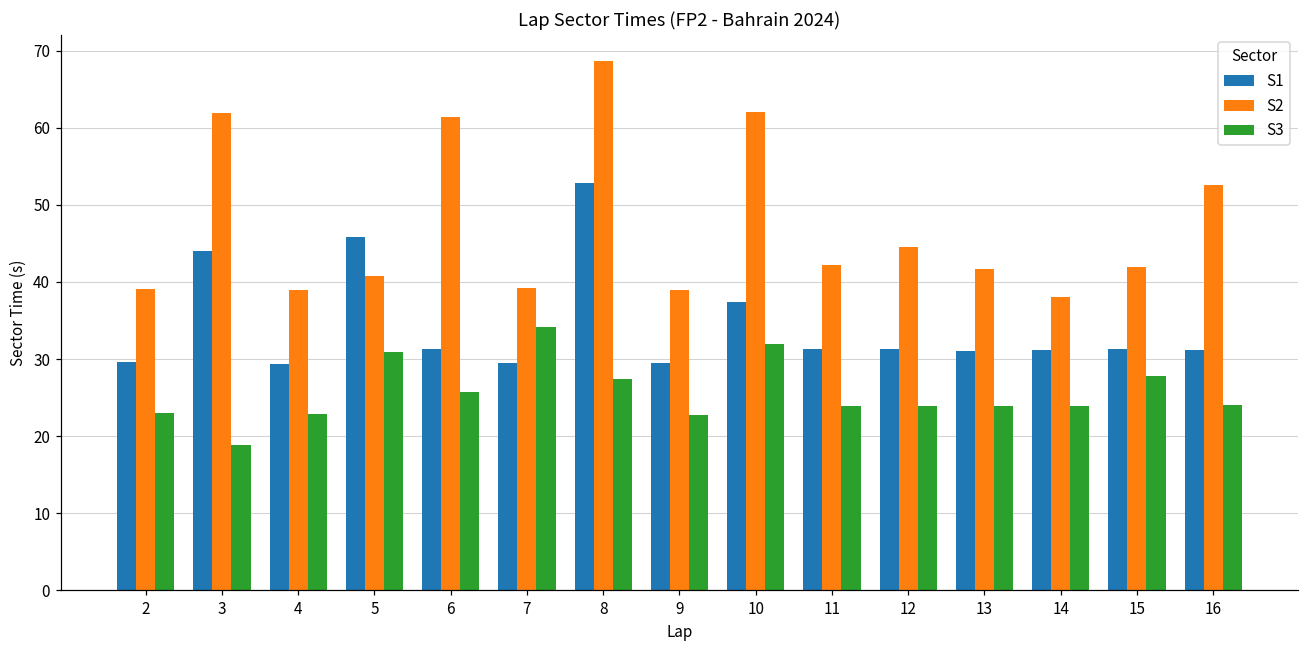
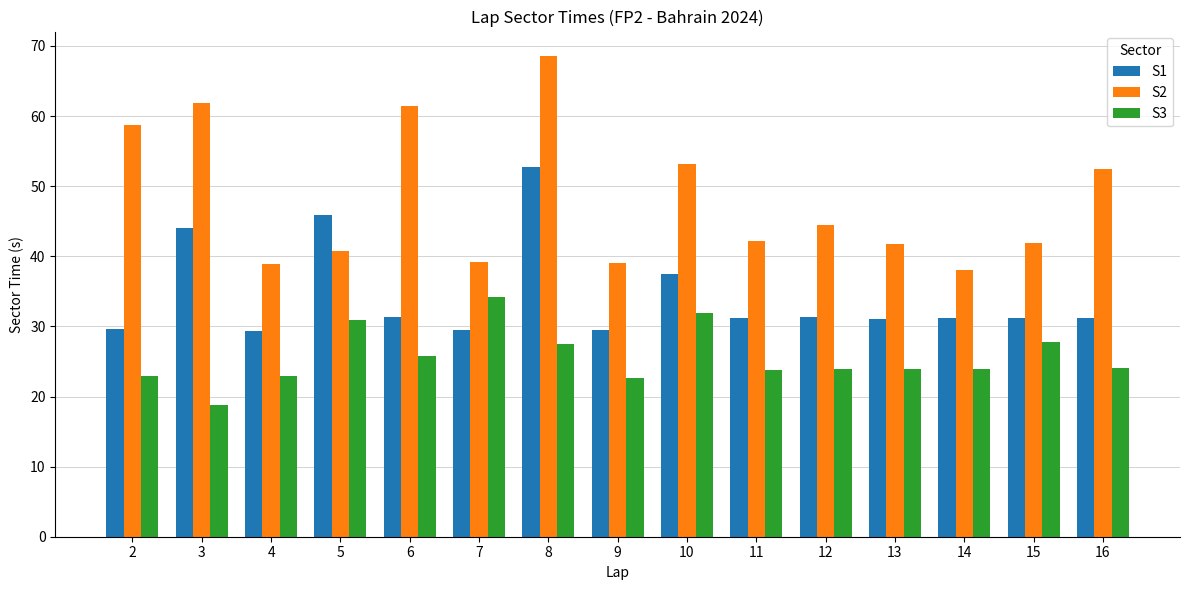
  {
    "S1": {
      "2": 30,
      "3": 44,
      "4": 29,
      "5": 46,
      "6": 31,
      "7": 29,
      "8": 53,
      "9": 29,
      "10": 37,
      "11": 31,
      "12": 31,
      "13": 31,
      "14": 31,
      "15": 31,
      "16": 31
    },
    "S2": {
-     "2": 39,
+     "2": 59,
      "3": 62,
      "4": 39,
      "5": 41,
      "6": 61,
      "7": 39,
      "8": 69,
      "9": 39,
-     "10": 62,
+     "10": 53,
      "11": 42,
      "12": 45,
      "13": 42,
      "14": 38,
      "15": 42,
      "16": 53
    },
    "S3": {
      "2": 23,
      "3": 19,
      "4": 23,
      "5": 31,
      "6": 26,
      "7": 34,
      "8": 27,
      "9": 23,
      "10": 32,
      "11": 24,
      "12": 24,
      "13": 24,
      "14": 24,
      "15": 28,
      "16": 24
    }
  }
